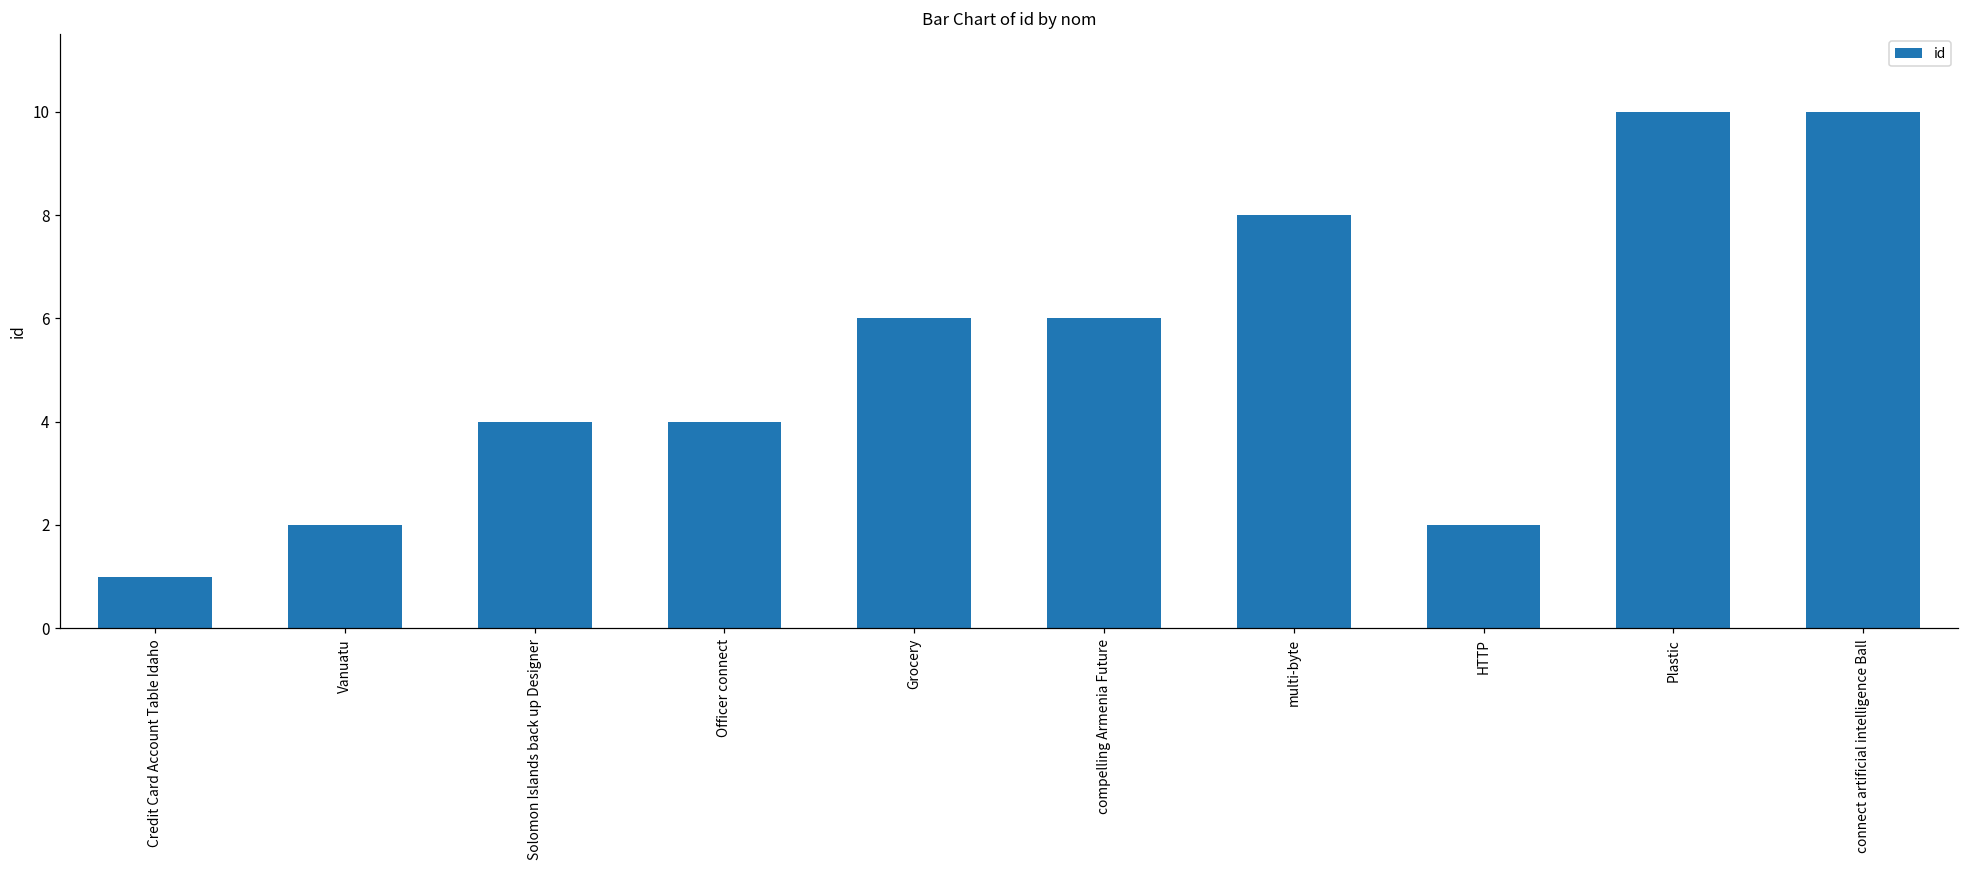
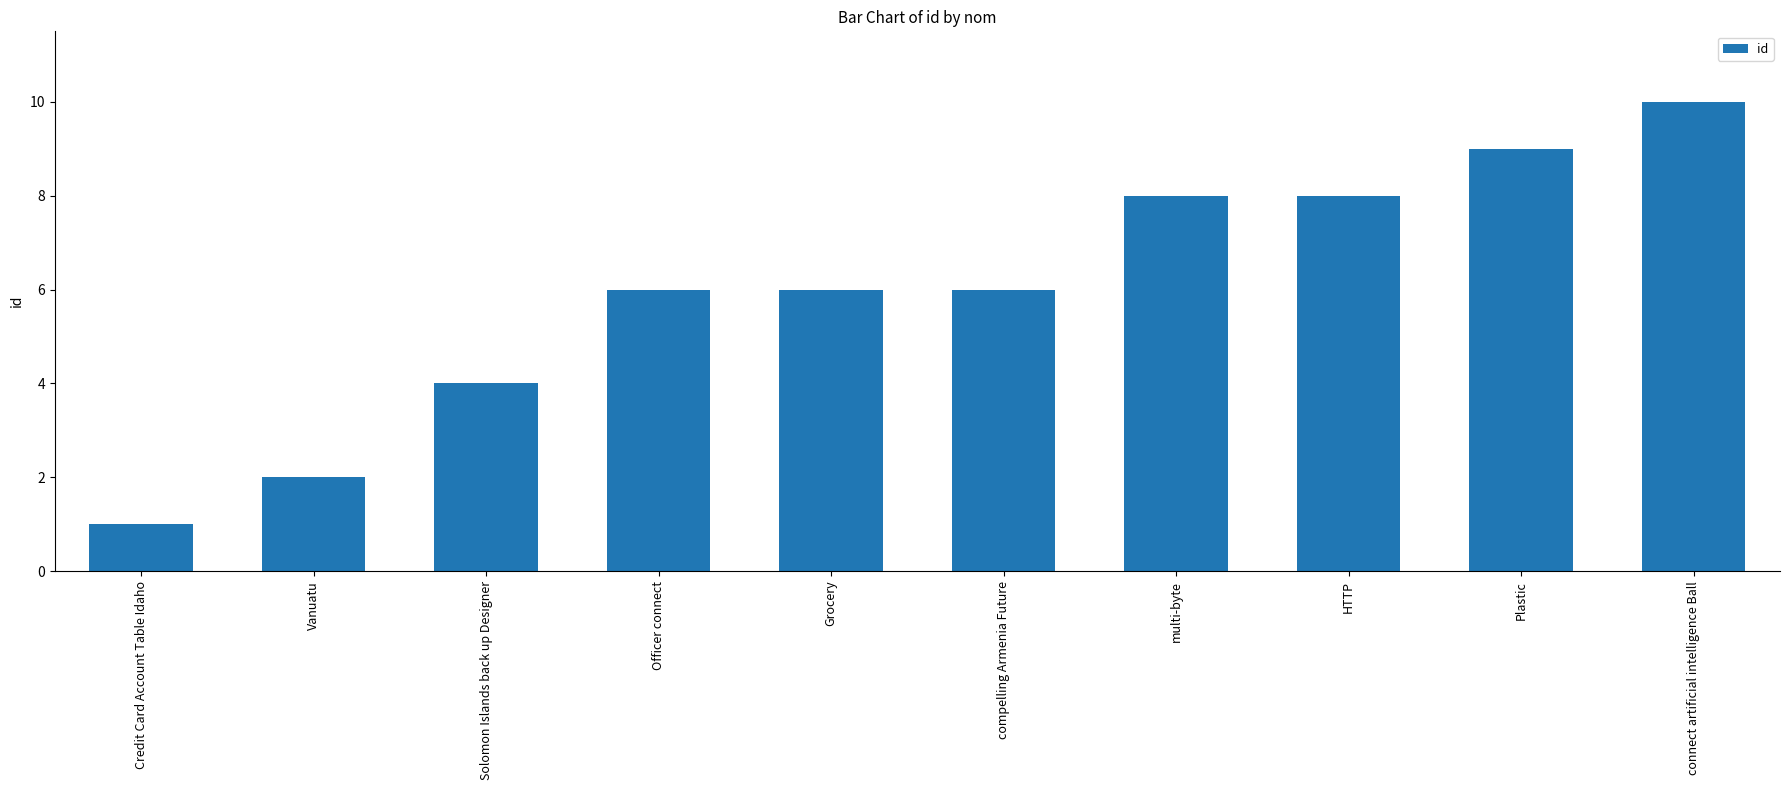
  {
    "Credit Card Account Table Idaho": 1,
    "Vanuatu": 2,
    "Solomon Islands back up Designer": 4,
-   "Officer connect": 4,
+   "Officer connect": 6,
    "Grocery": 6,
    "compelling Armenia Future": 6,
    "multi-byte": 8,
-   "HTTP": 2,
-   "Plastic": 10,
+   "HTTP": 8,
+   "Plastic": 9,
    "connect artificial intelligence Ball": 10
  }
